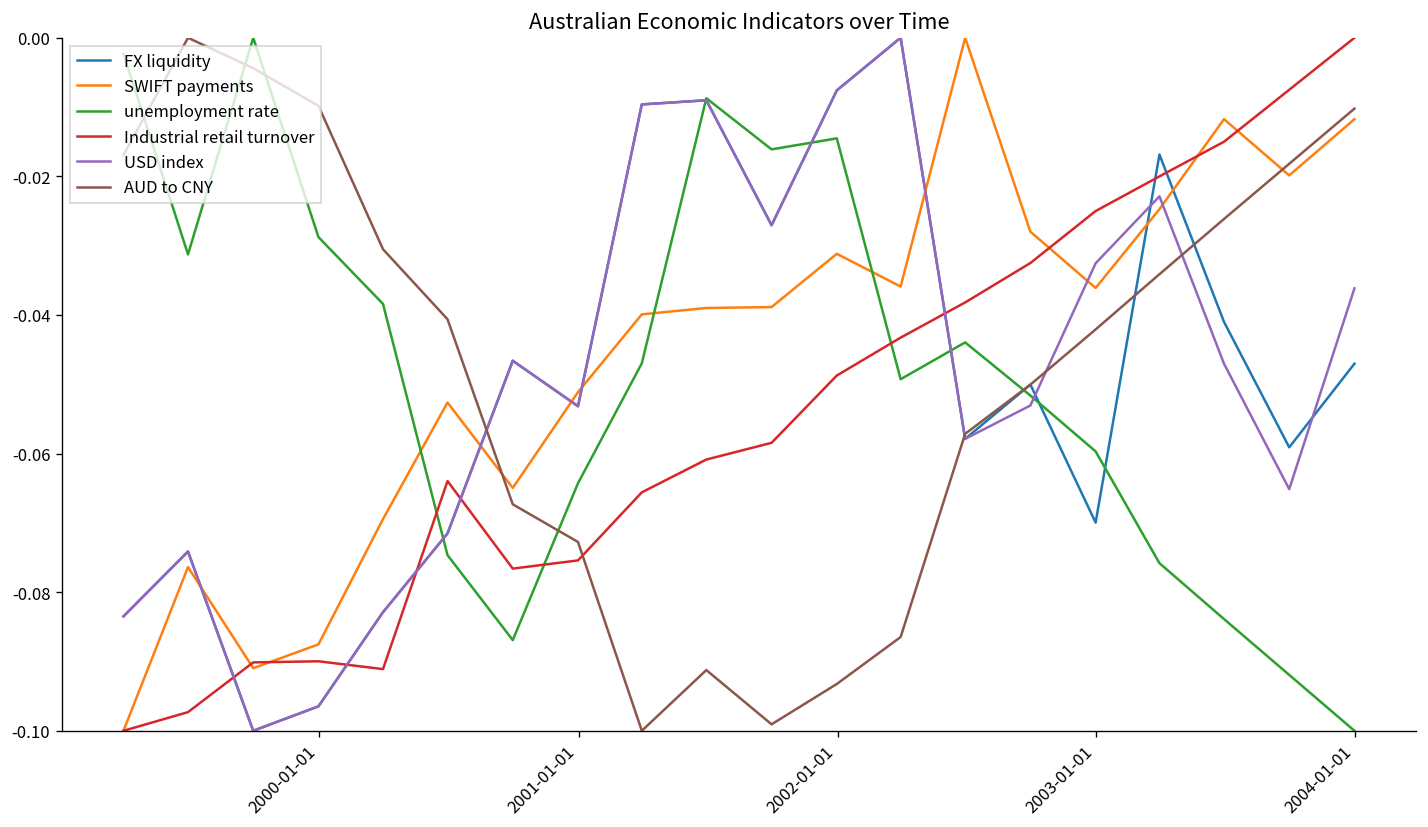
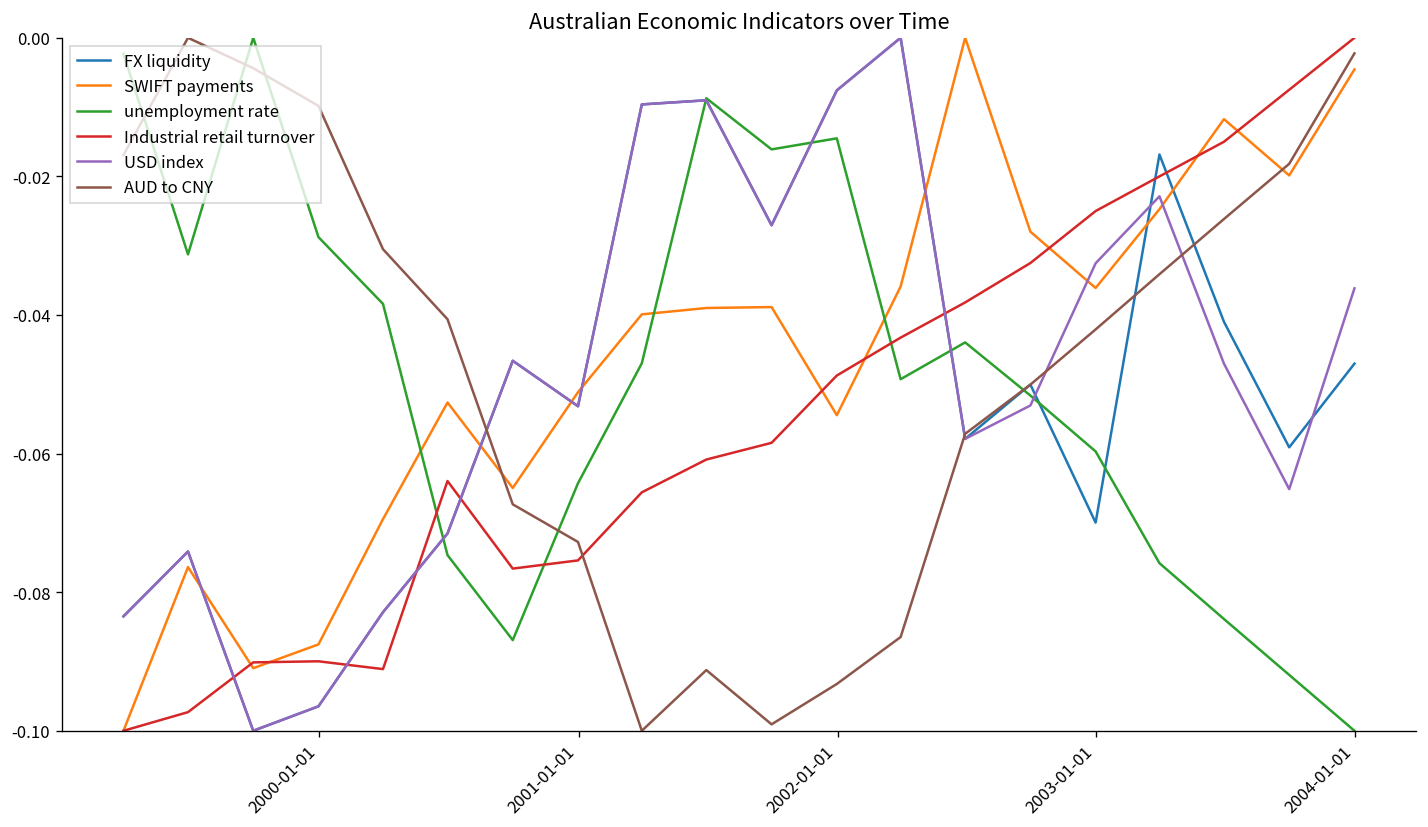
  {
    "FX liquidity": {
      "2003-01-01": -0.070,
      "2004-01-01": -0.047
    },
    "SWIFT payments": {
      "2000-01-01": -0.088,
      "2001-01-01": -0.051,
-     "2002-01-01": -0.031,
+     "2002-01-01": -0.054,
      "2003-01-01": -0.036,
-     "2004-01-01": -0.012
+     "2004-01-01": -0.005
    },
    "unemployment rate": {
      "2000-01-01": -0.029,
      "2001-01-01": -0.064,
      "2002-01-01": -0.015,
      "2003-01-01": -0.060,
      "2004-01-01": -0.100
    },
    "Industrial retail turnover": {
      "2000-01-01": -0.090,
      "2001-01-01": -0.075,
      "2002-01-01": -0.049,
      "2003-01-01": -0.025,
      "2004-01-01": 0.000
    },
    "USD index": {
      "2003-01-01": -0.033,
      "2004-01-01": -0.036
    },
    "AUD to CNY": {
      "2001-01-01": -0.073,
      "2002-01-01": -0.093,
      "2003-01-01": -0.042,
-     "2004-01-01": -0.010
+     "2004-01-01": -0.002
    }
  }
